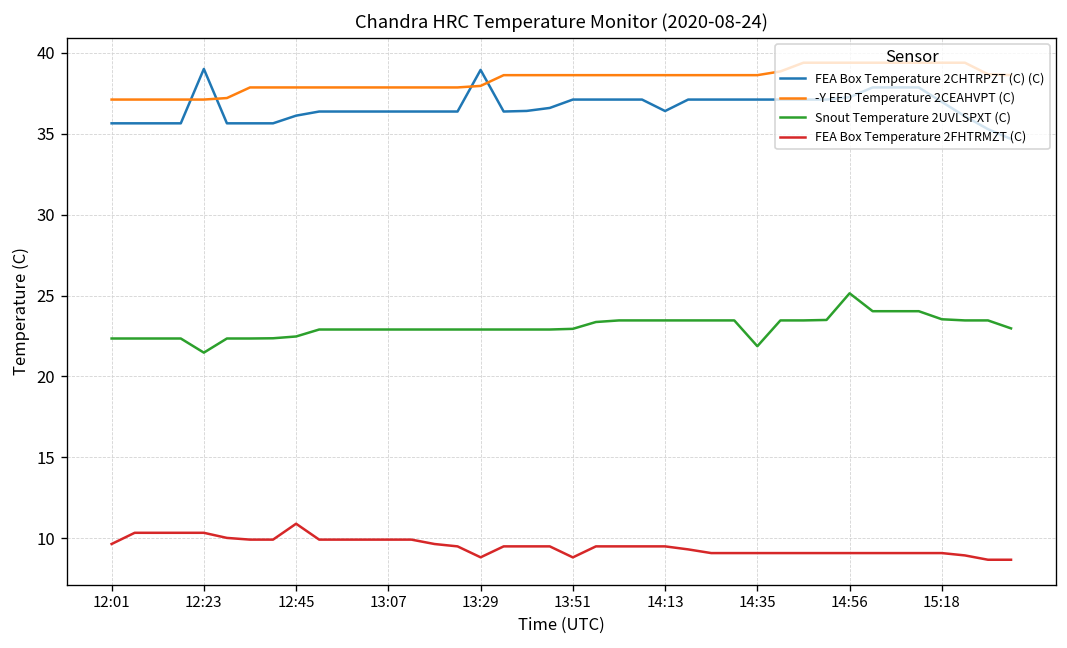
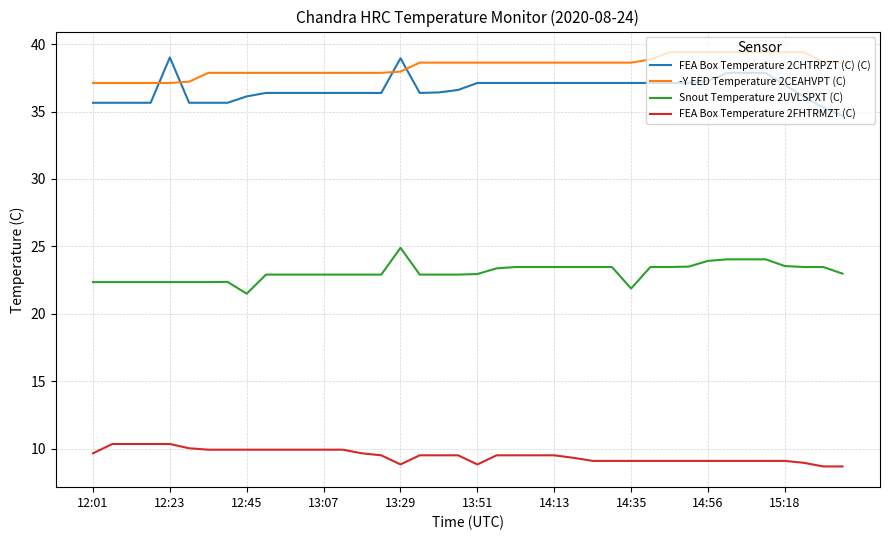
  {
    "FEA Box Temperature 2CHTRPZT (C) (C)": {
      "12:01": 35.7,
      "12:23": 39.0,
      "12:45": 36.1,
      "13:07": 36.4,
      "13:29": 39.0,
      "13:51": 37.1,
-     "14:13": 36.4,
+     "14:13": 37.1,
      "14:35": 37.1
    },
    "-Y EED Temperature 2CEAHVPT (C)": {
      "12:01": 37.1,
      "12:23": 37.1,
      "12:45": 37.9,
      "13:07": 37.9,
      "13:29": 38.0,
      "13:51": 38.6,
      "14:13": 38.6,
      "14:35": 38.6
    },
    "Snout Temperature 2UVLSPXT (C)": {
      "12:01": 22.3,
-     "12:23": 21.5,
-     "12:45": 22.5,
+     "12:23": 22.3,
+     "12:45": 21.5,
      "13:07": 22.9,
-     "13:29": 22.9,
+     "13:29": 24.9,
      "13:51": 22.9,
      "14:13": 23.5,
      "14:35": 21.9,
-     "14:56": 25.1,
+     "14:56": 23.9,
      "15:18": 23.5
    },
    "FEA Box Temperature 2FHTRMZT (C)": {
      "12:01": 9.6,
      "12:23": 10.3,
-     "12:45": 10.9,
+     "12:45": 9.9,
      "13:07": 9.9,
      "13:29": 8.8,
      "13:51": 8.8,
      "14:13": 9.5,
      "14:35": 9.1,
      "14:56": 9.1,
      "15:18": 9.1
    }
  }
